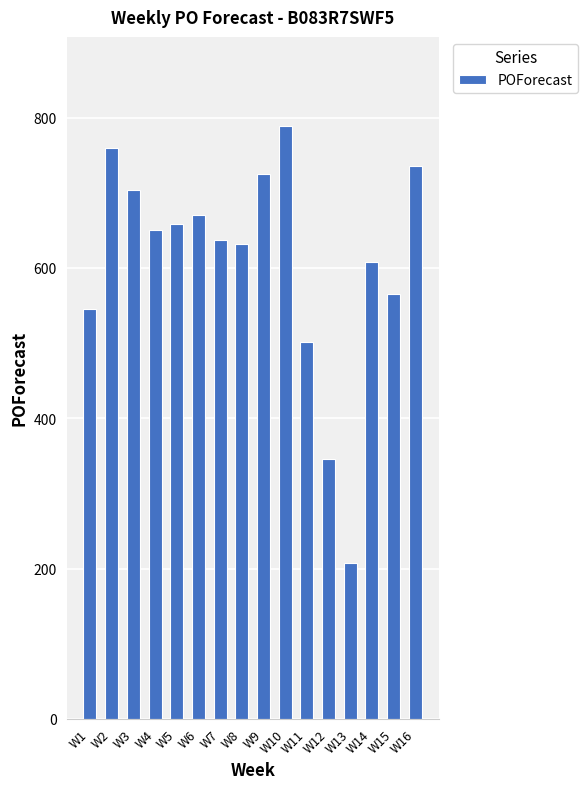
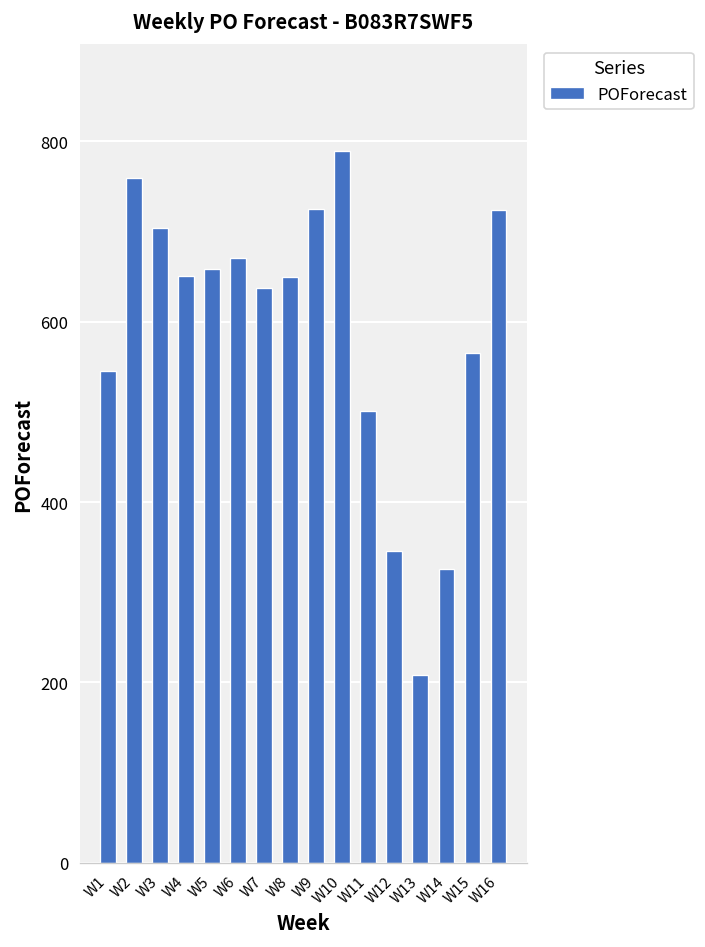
  {
    "W1": 550,
    "W2": 760,
    "W3": 700,
    "W4": 650,
    "W5": 660,
    "W6": 670,
    "W7": 640,
-   "W8": 630,
+   "W8": 650,
    "W9": 730,
    "W10": 790,
    "W11": 500,
    "W12": 350,
    "W13": 210,
-   "W14": 610,
+   "W14": 330,
    "W15": 570,
-   "W16": 740
+   "W16": 720
  }
